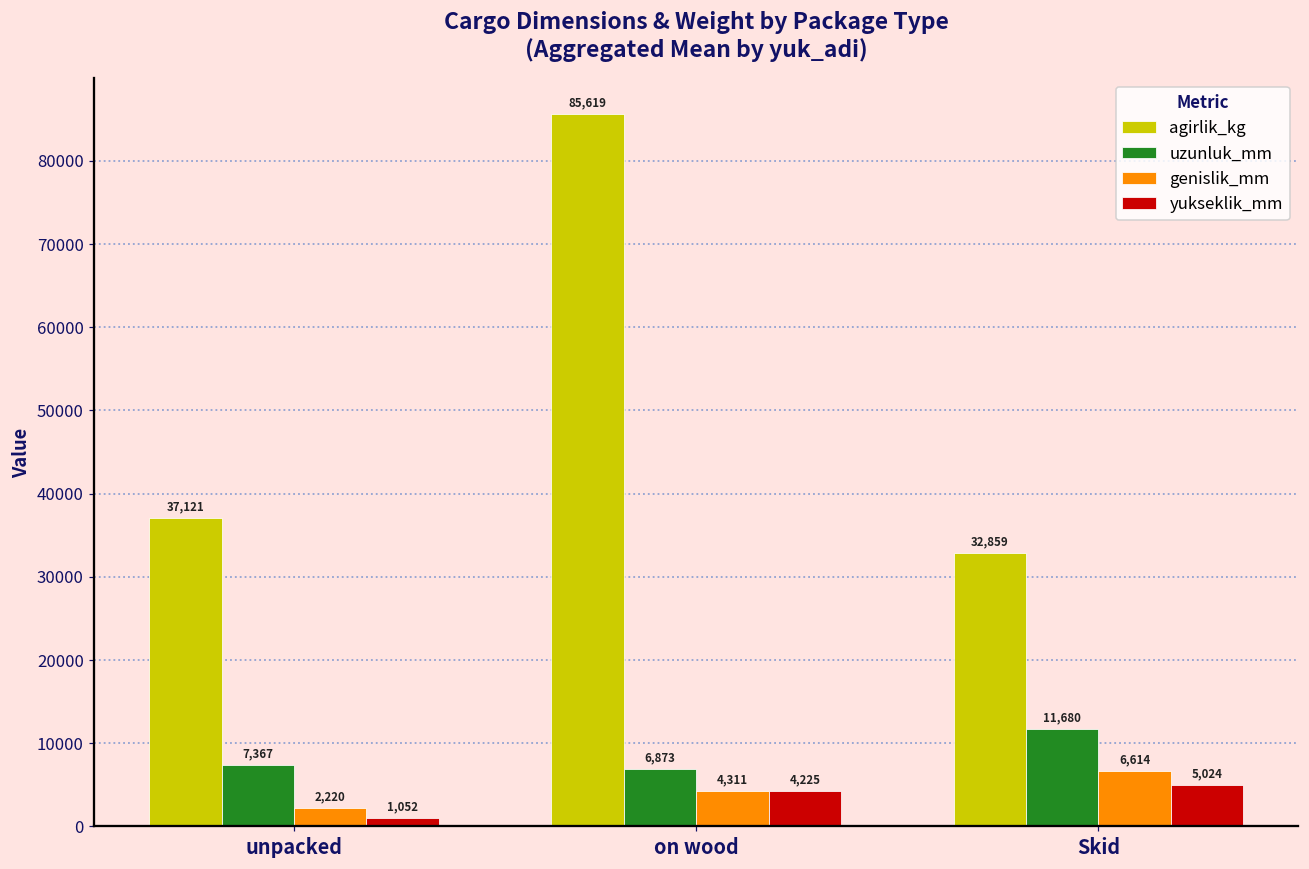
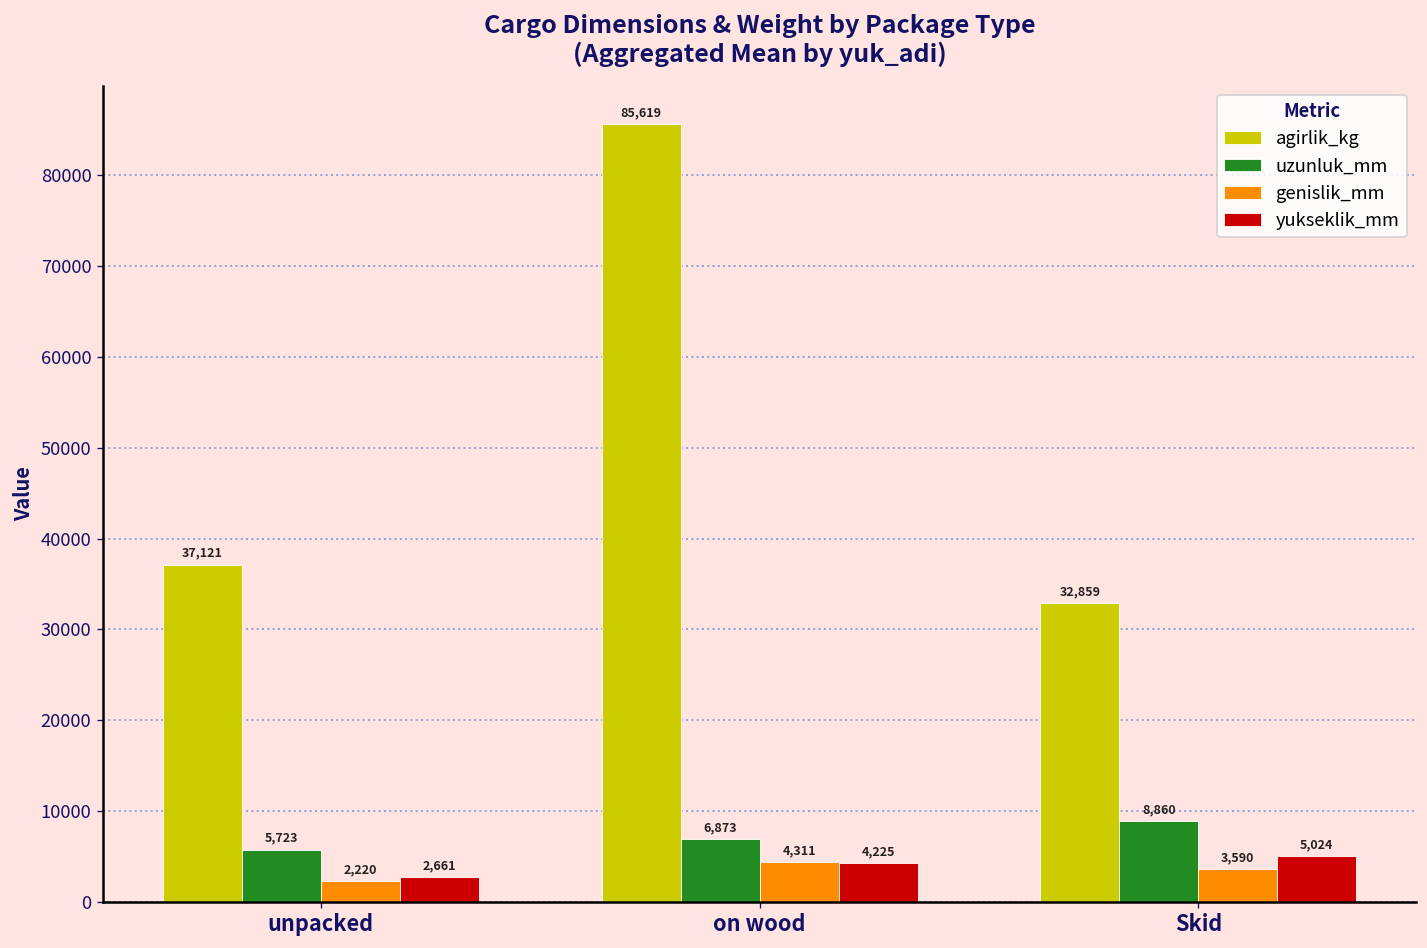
  {
    "agirlik_kg": {
      "unpacked": "37,121",
      "on wood": "85,619",
      "Skid": "32,859"
    },
    "uzunluk_mm": {
-     "unpacked": "7,367",
+     "unpacked": "5,723",
      "on wood": "6,873",
-     "Skid": "11,680"
+     "Skid": "8,860"
    },
    "genislik_mm": {
      "unpacked": "2,220",
      "on wood": "4,311",
-     "Skid": "6,614"
+     "Skid": "3,590"
    },
    "yukseklik_mm": {
-     "unpacked": "1,052",
+     "unpacked": "2,661",
      "on wood": "4,225",
      "Skid": "5,024"
    }
  }
